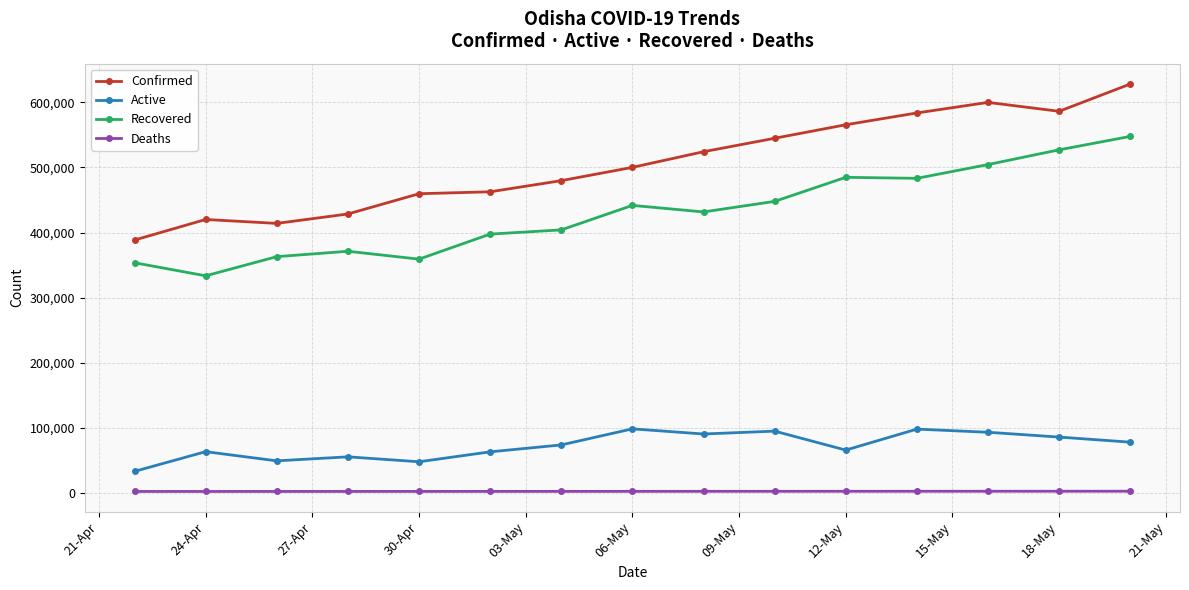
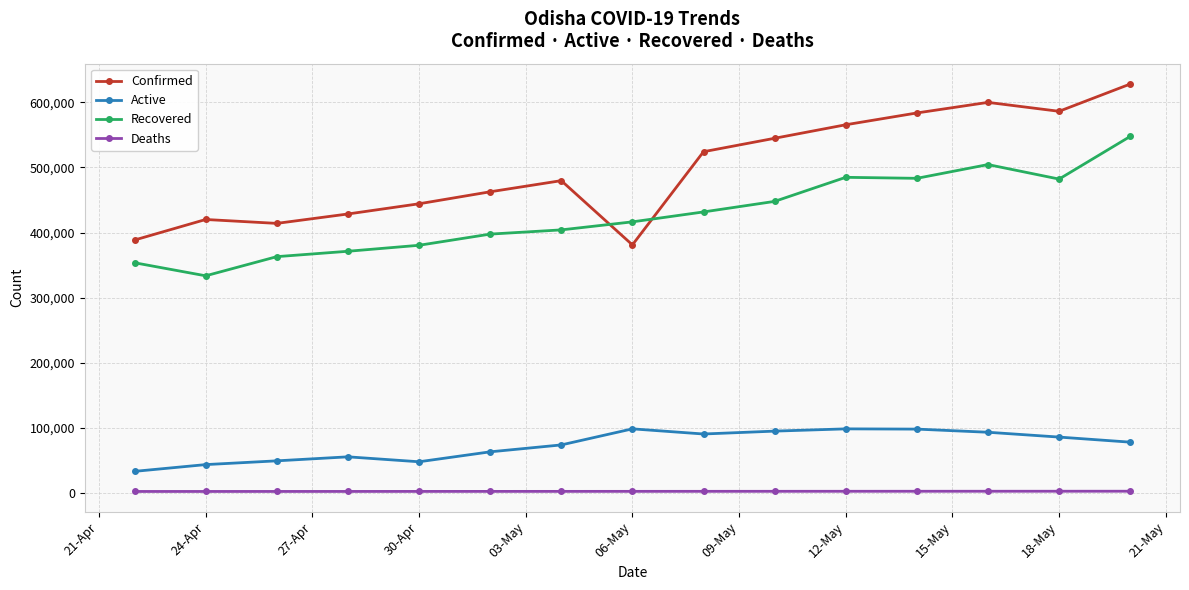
  {
    "Confirmed": {
      "24-Apr": "420,000",
-     "30-Apr": "460,000",
-     "06-May": "500,000",
+     "30-Apr": "440,000",
+     "06-May": "380,000",
      "12-May": "570,000",
      "18-May": "590,000"
    },
    "Active": {
-     "24-Apr": "60,000",
+     "24-Apr": "40,000",
      "30-Apr": "50,000",
      "06-May": "100,000",
-     "12-May": "70,000",
+     "12-May": "100,000",
      "18-May": "90,000"
    },
    "Recovered": {
      "24-Apr": "330,000",
-     "30-Apr": "360,000",
-     "06-May": "440,000",
+     "30-Apr": "380,000",
+     "06-May": "420,000",
      "12-May": "480,000",
-     "18-May": "530,000"
+     "18-May": "480,000"
    },
    "Deaths": {
      "24-Apr": "0",
      "30-Apr": "0",
      "06-May": "0",
      "12-May": "0",
      "18-May": "0"
    }
  }
